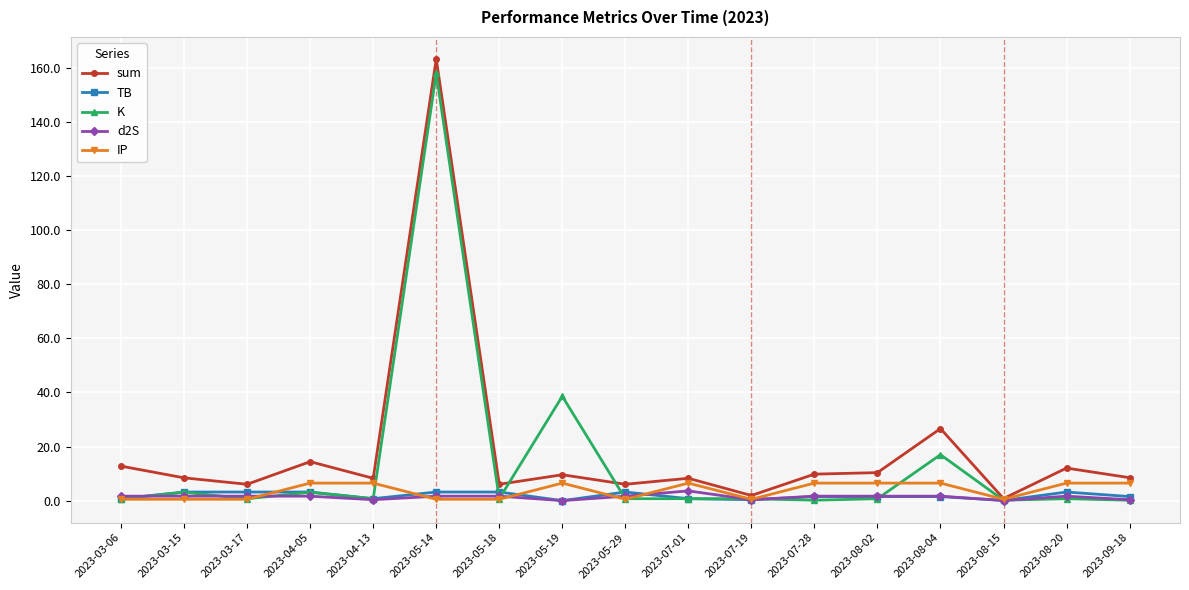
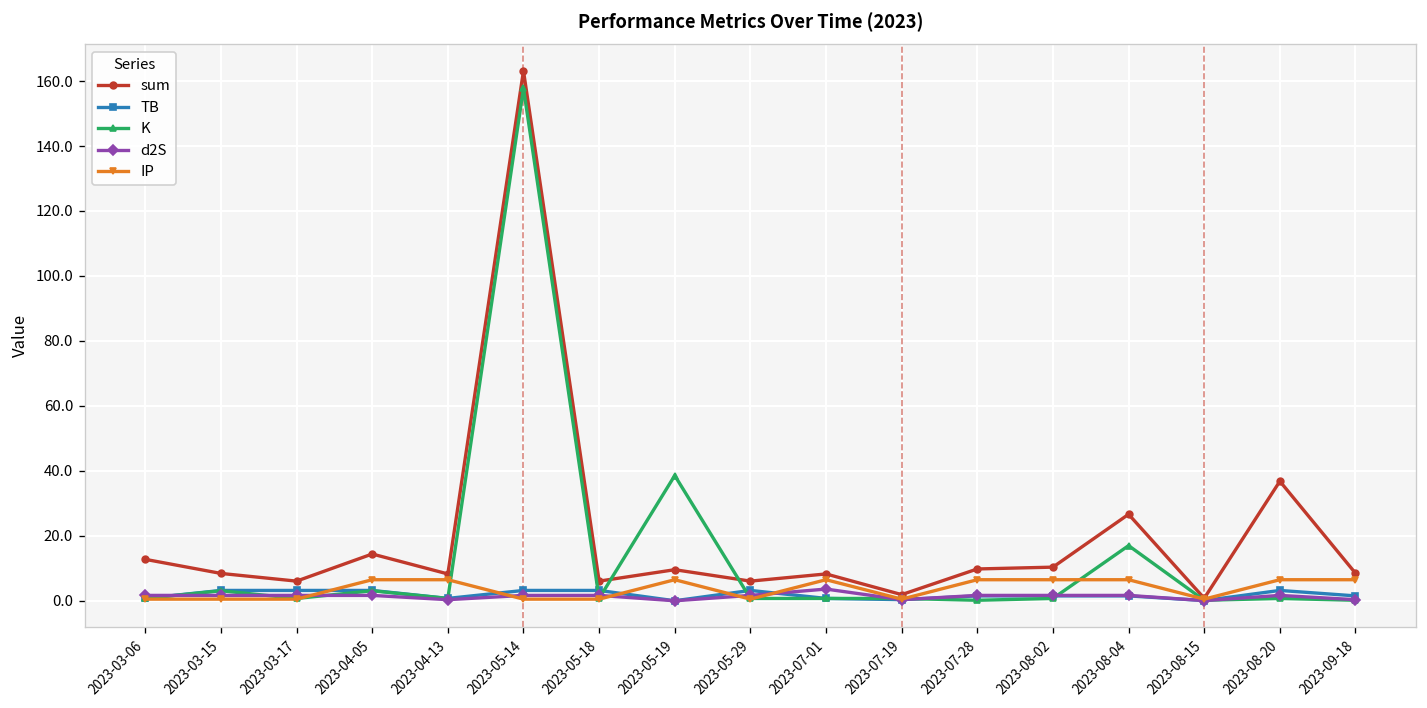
  {
    "sum": {
      "2023-03-06": 13,
      "2023-03-15": 8,
      "2023-03-17": 6,
      "2023-04-05": 14,
      "2023-04-13": 8,
      "2023-05-14": 163,
      "2023-05-18": 6,
      "2023-05-19": 10,
      "2023-05-29": 6,
      "2023-07-01": 8,
      "2023-07-19": 2,
      "2023-07-28": 10,
      "2023-08-02": 10,
      "2023-08-04": 27,
-     "2023-08-20": 12,
+     "2023-08-20": 37,
      "2023-09-18": 8
    },
    "TB": {
      "2023-03-17": 3,
      "2023-05-14": 3,
      "2023-05-18": 3,
      "2023-05-29": 3,
      "2023-08-20": 3,
      "2023-09-18": 2
    },
    "K": {
      "2023-05-14": 158,
      "2023-05-19": 39,
      "2023-07-28": 0,
      "2023-08-04": 17
    },
    "d2S": {
      "2023-03-15": 2,
      "2023-04-05": 2,
      "2023-05-14": 2,
      "2023-07-01": 4
    },
    "IP": {
      "2023-03-15": 0,
      "2023-04-05": 6,
      "2023-04-13": 6,
      "2023-05-14": 0,
      "2023-05-19": 6,
      "2023-07-01": 6,
      "2023-07-28": 6,
      "2023-08-02": 6,
      "2023-08-04": 6,
      "2023-08-20": 6,
      "2023-09-18": 6
    }
  }
